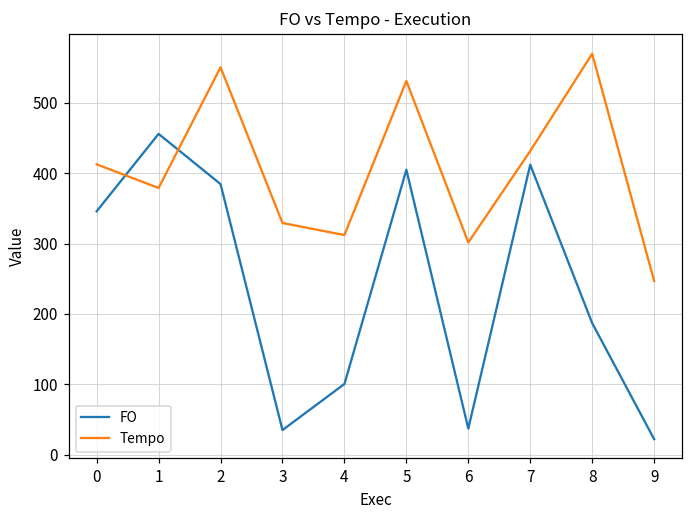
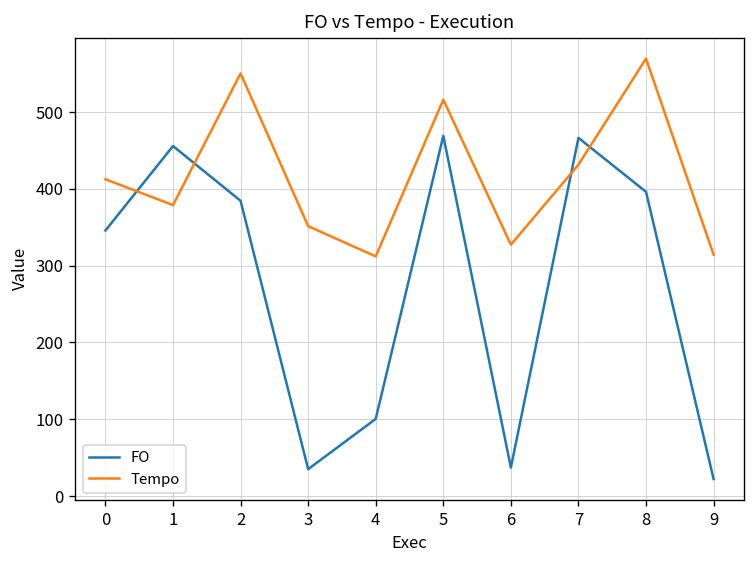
  {
    "FO": {
      "0": 350,
      "1": 460,
      "2": 380,
      "3": 30,
      "4": 100,
-     "5": 400,
+     "5": 470,
      "6": 40,
-     "7": 410,
-     "8": 190,
+     "7": 470,
+     "8": 400,
      "9": 20
    },
    "Tempo": {
      "0": 410,
      "1": 380,
      "2": 550,
-     "3": 330,
+     "3": 350,
      "4": 310,
-     "5": 530,
-     "6": 300,
+     "5": 520,
+     "6": 330,
      "7": 430,
      "8": 570,
-     "9": 250
+     "9": 310
    }
  }
